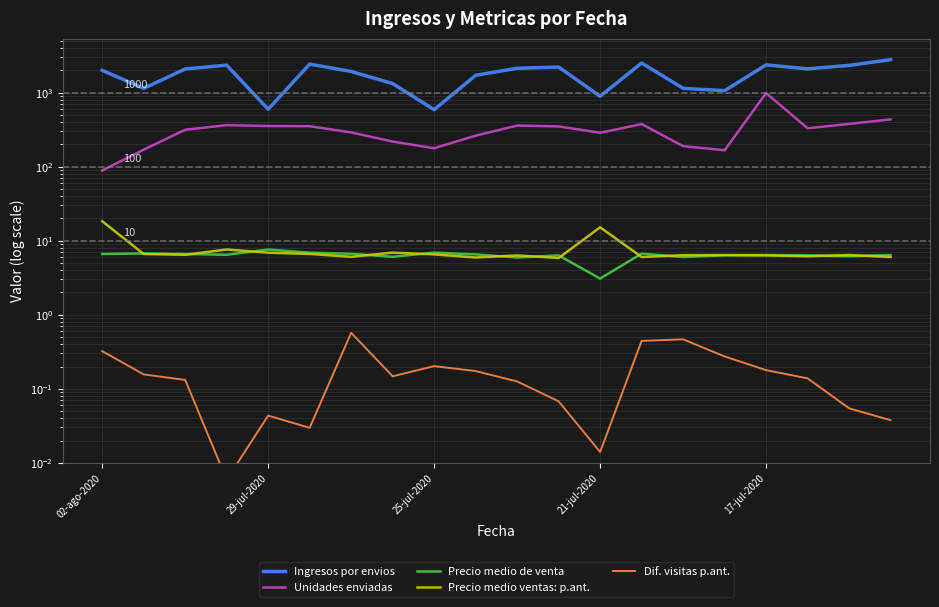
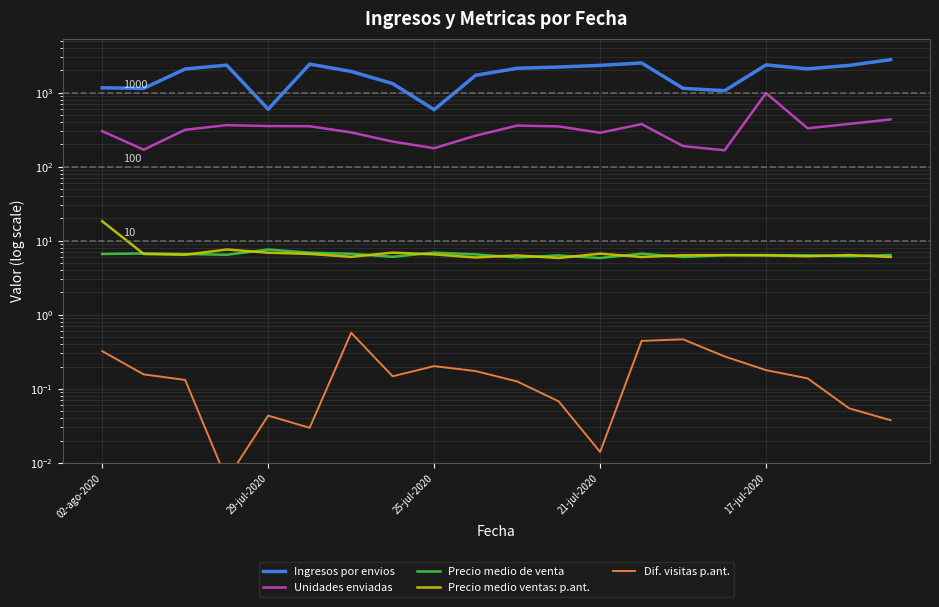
  {
    "Ingresos por envios": {
-     "02-ago-2020": 2000,
+     "02-ago-2020": 1200,
      "29-jul-2020": 600,
      "25-jul-2020": 600,
-     "21-jul-2020": 900,
+     "21-jul-2020": 2300,
      "17-jul-2020": 2400
    },
    "Unidades enviadas": {
-     "02-ago-2020": 90,
+     "02-ago-2020": 300,
      "29-jul-2020": 400,
      "25-jul-2020": 180,
      "21-jul-2020": 290,
      "17-jul-2020": 1000
    },
    "Precio medio de venta": {
      "02-ago-2020": 7,
      "29-jul-2020": 8,
-     "21-jul-2020": 3.1
+     "21-jul-2020": 6
    },
    "Precio medio ventas: p.ant.": {
      "02-ago-2020": 18,
      "29-jul-2020": 7,
-     "21-jul-2020": 15
+     "21-jul-2020": 7
    },
    "Dif. visitas p.ant.": {
      "02-ago-2020": 0.3,
      "29-jul-2020": 0.04,
      "25-jul-2020": 0.2,
      "21-jul-2020": 0.014,
      "17-jul-2020": 0.18
    }
  }
